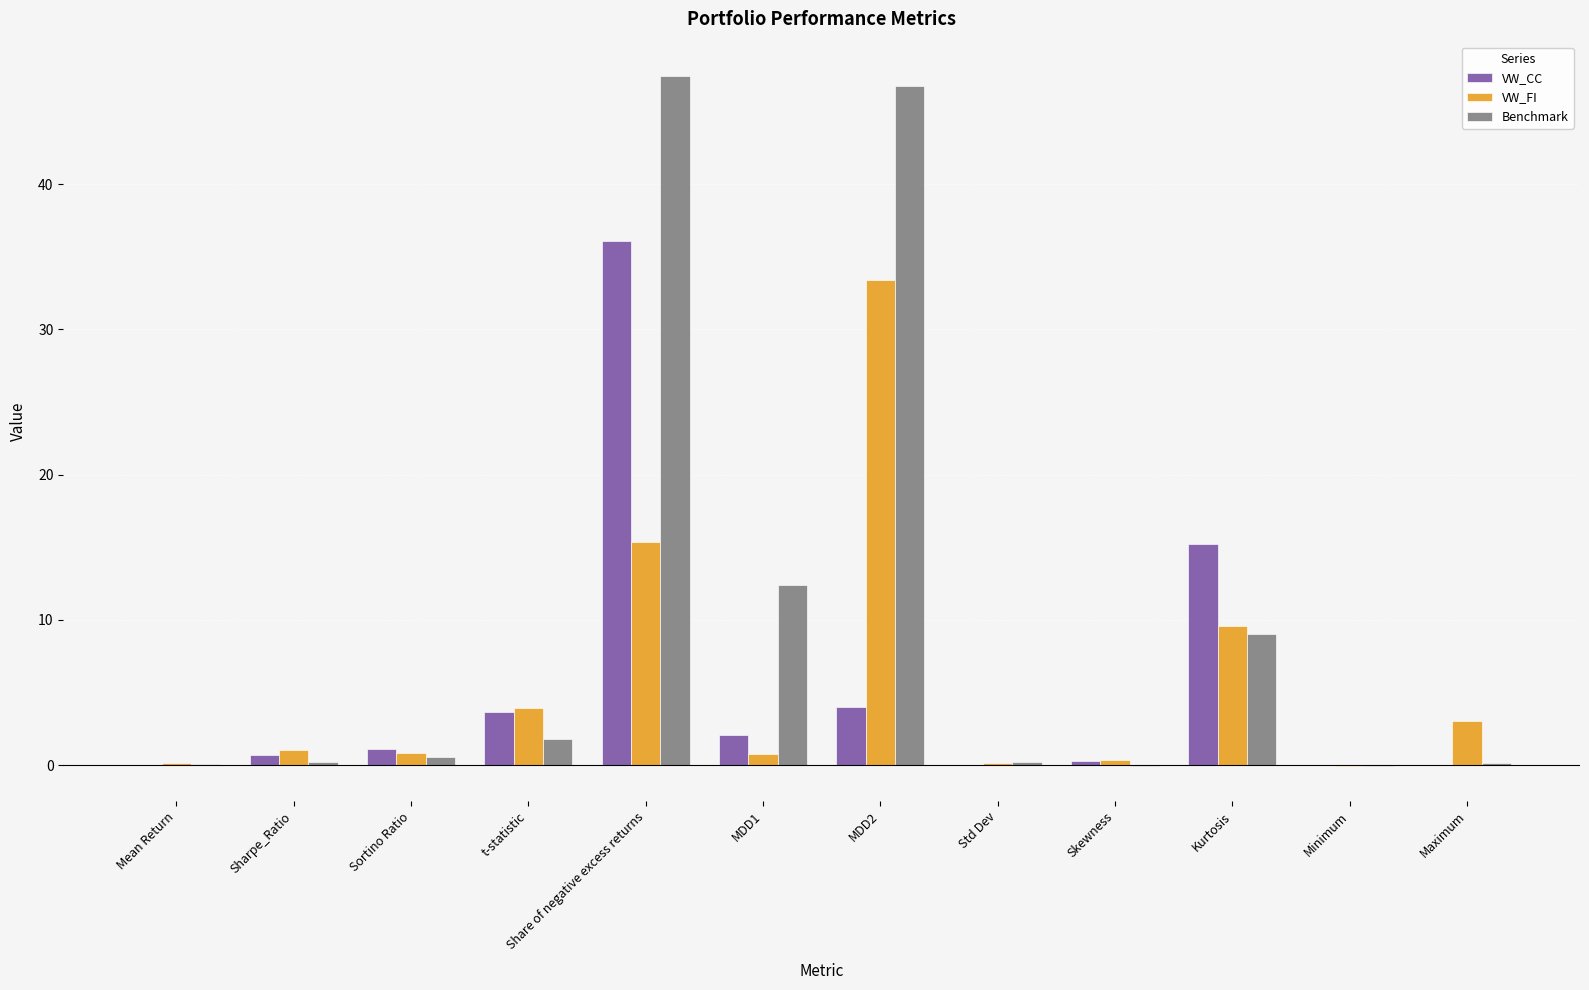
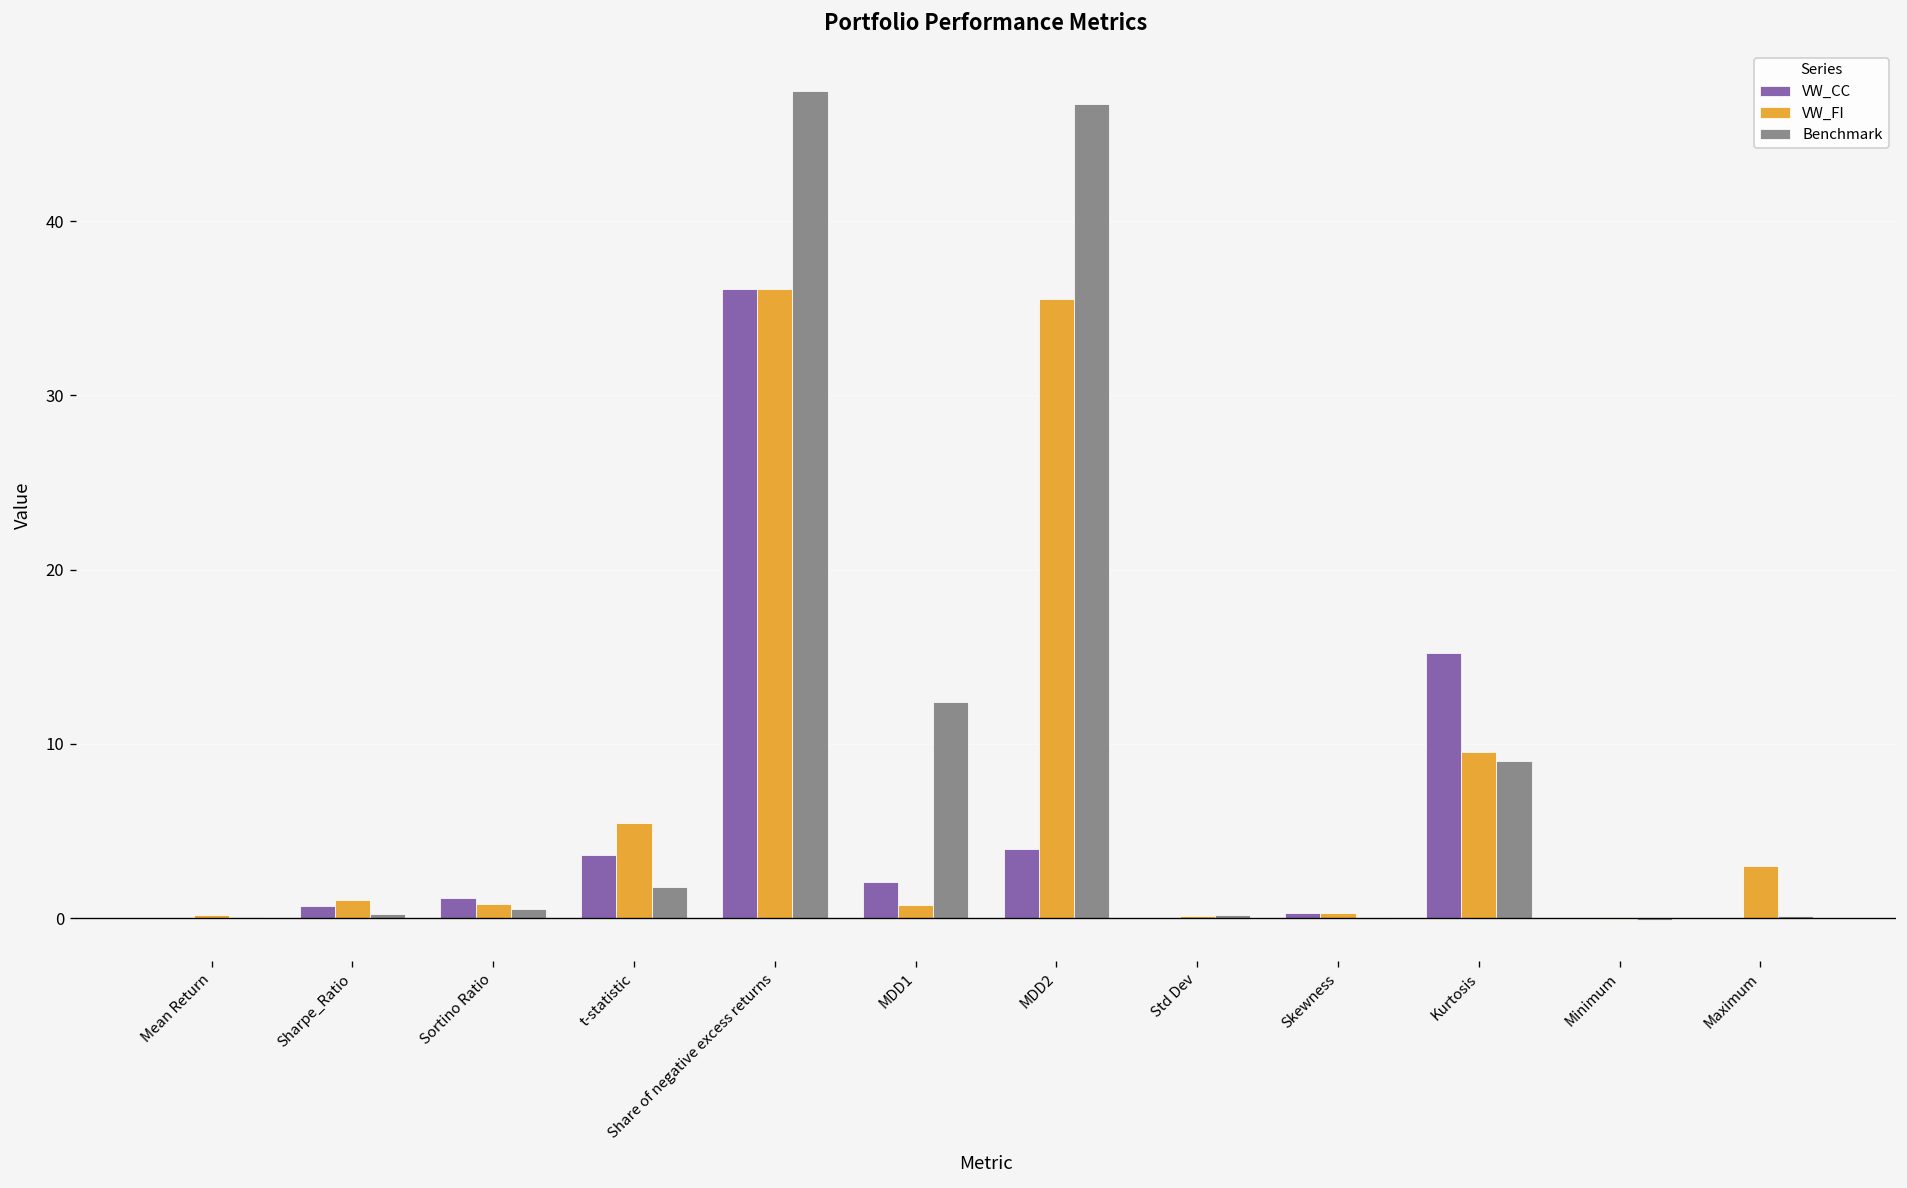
  {
    "VW_FI": {
      "Sharpe_Ratio": 1.0,
      "Sortino Ratio": 0.8,
-     "t-statistic": 4.0,
-     "Share of negative excess returns": 15.4,
+     "t-statistic": 5.5,
+     "Share of negative excess returns": 36.1,
      "MDD1": 0.7,
-     "MDD2": 33.4,
+     "MDD2": 35.5,
      "Skewness": 0.3,
      "Kurtosis": 9.5,
      "Maximum": 3.0
    }
  }
